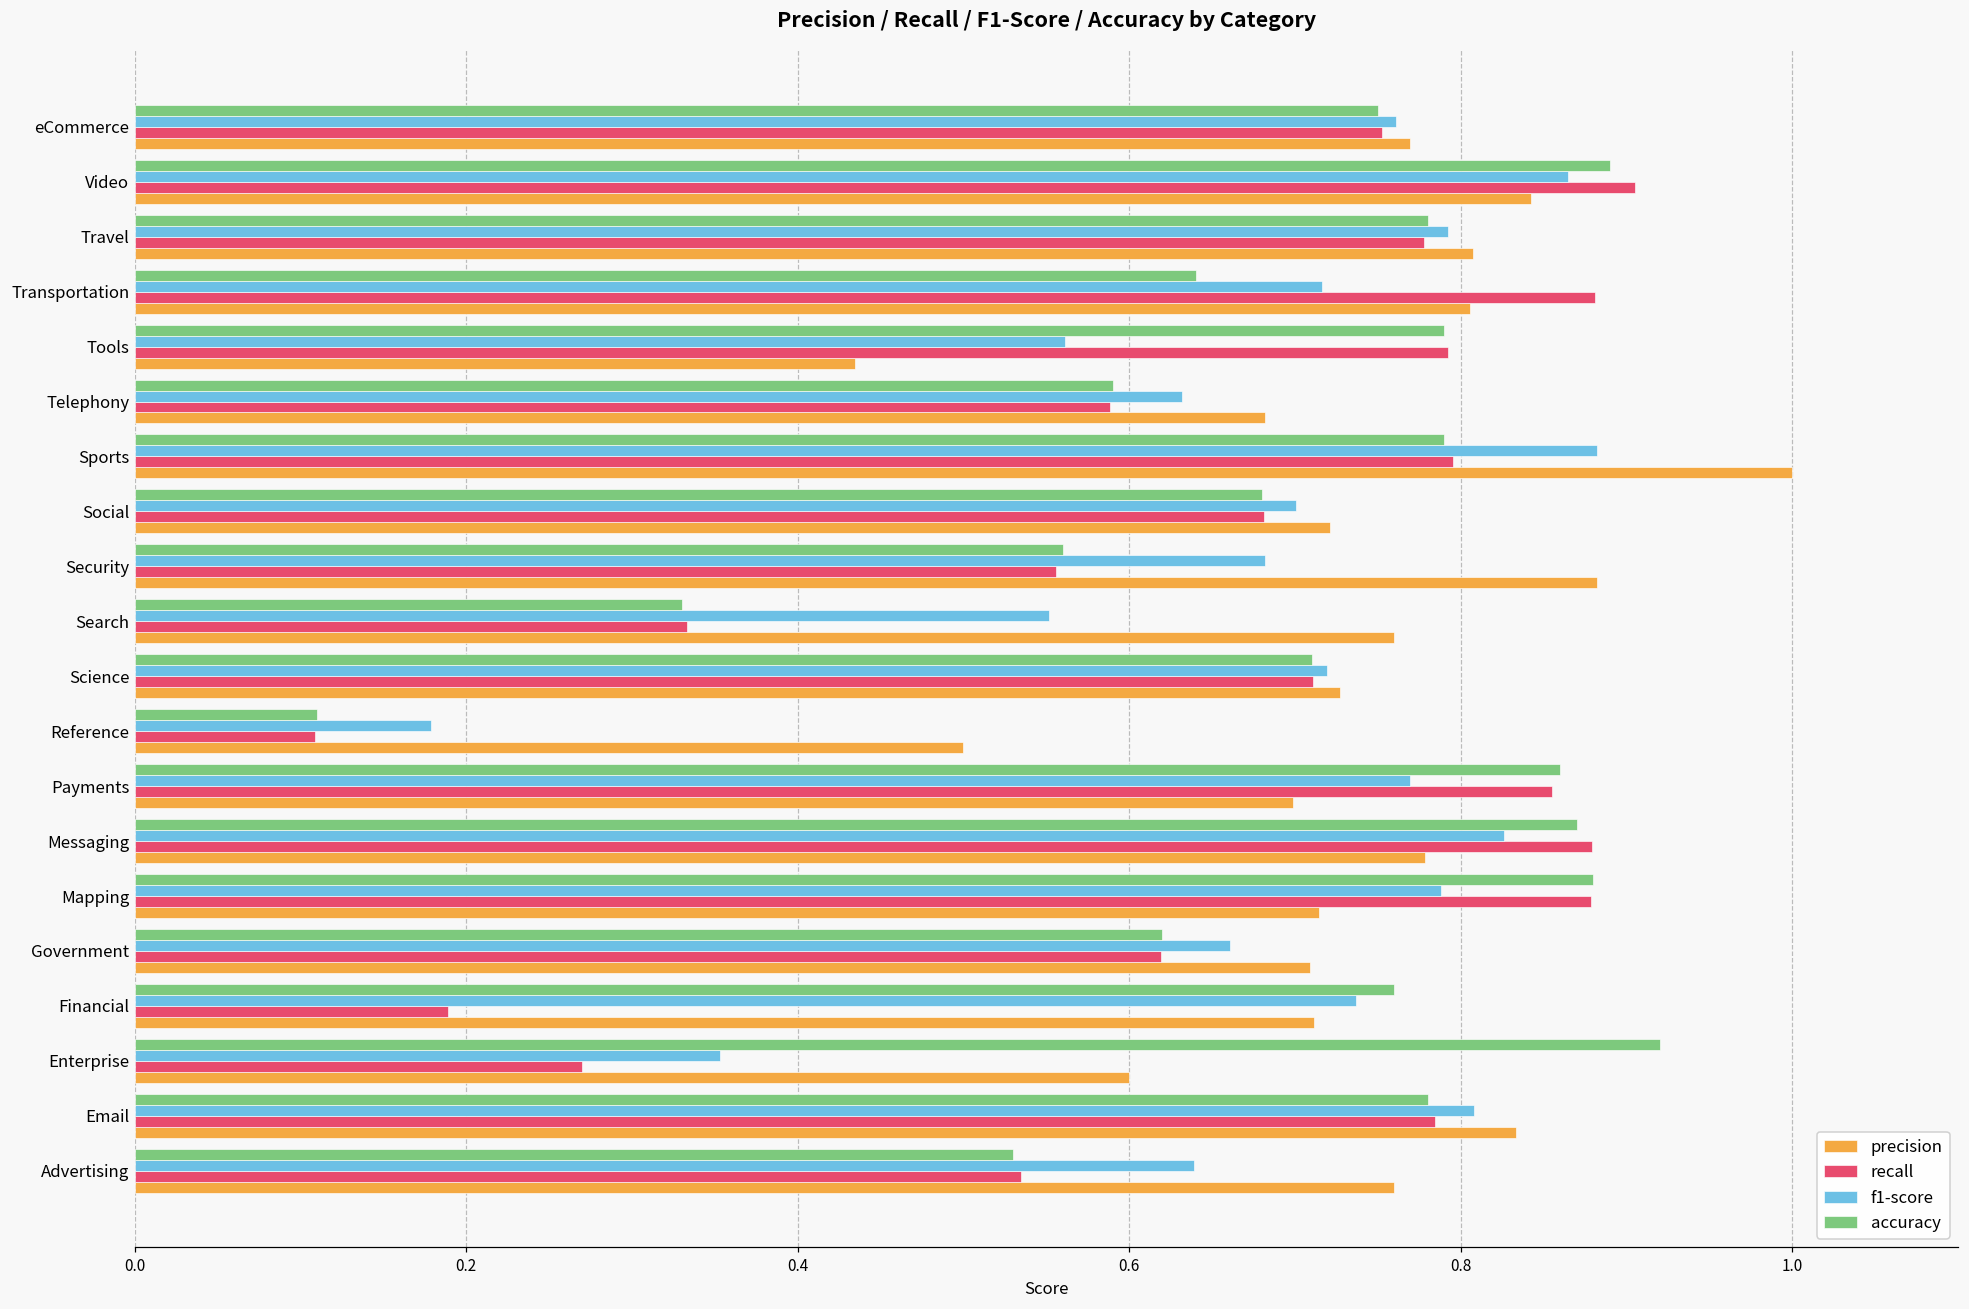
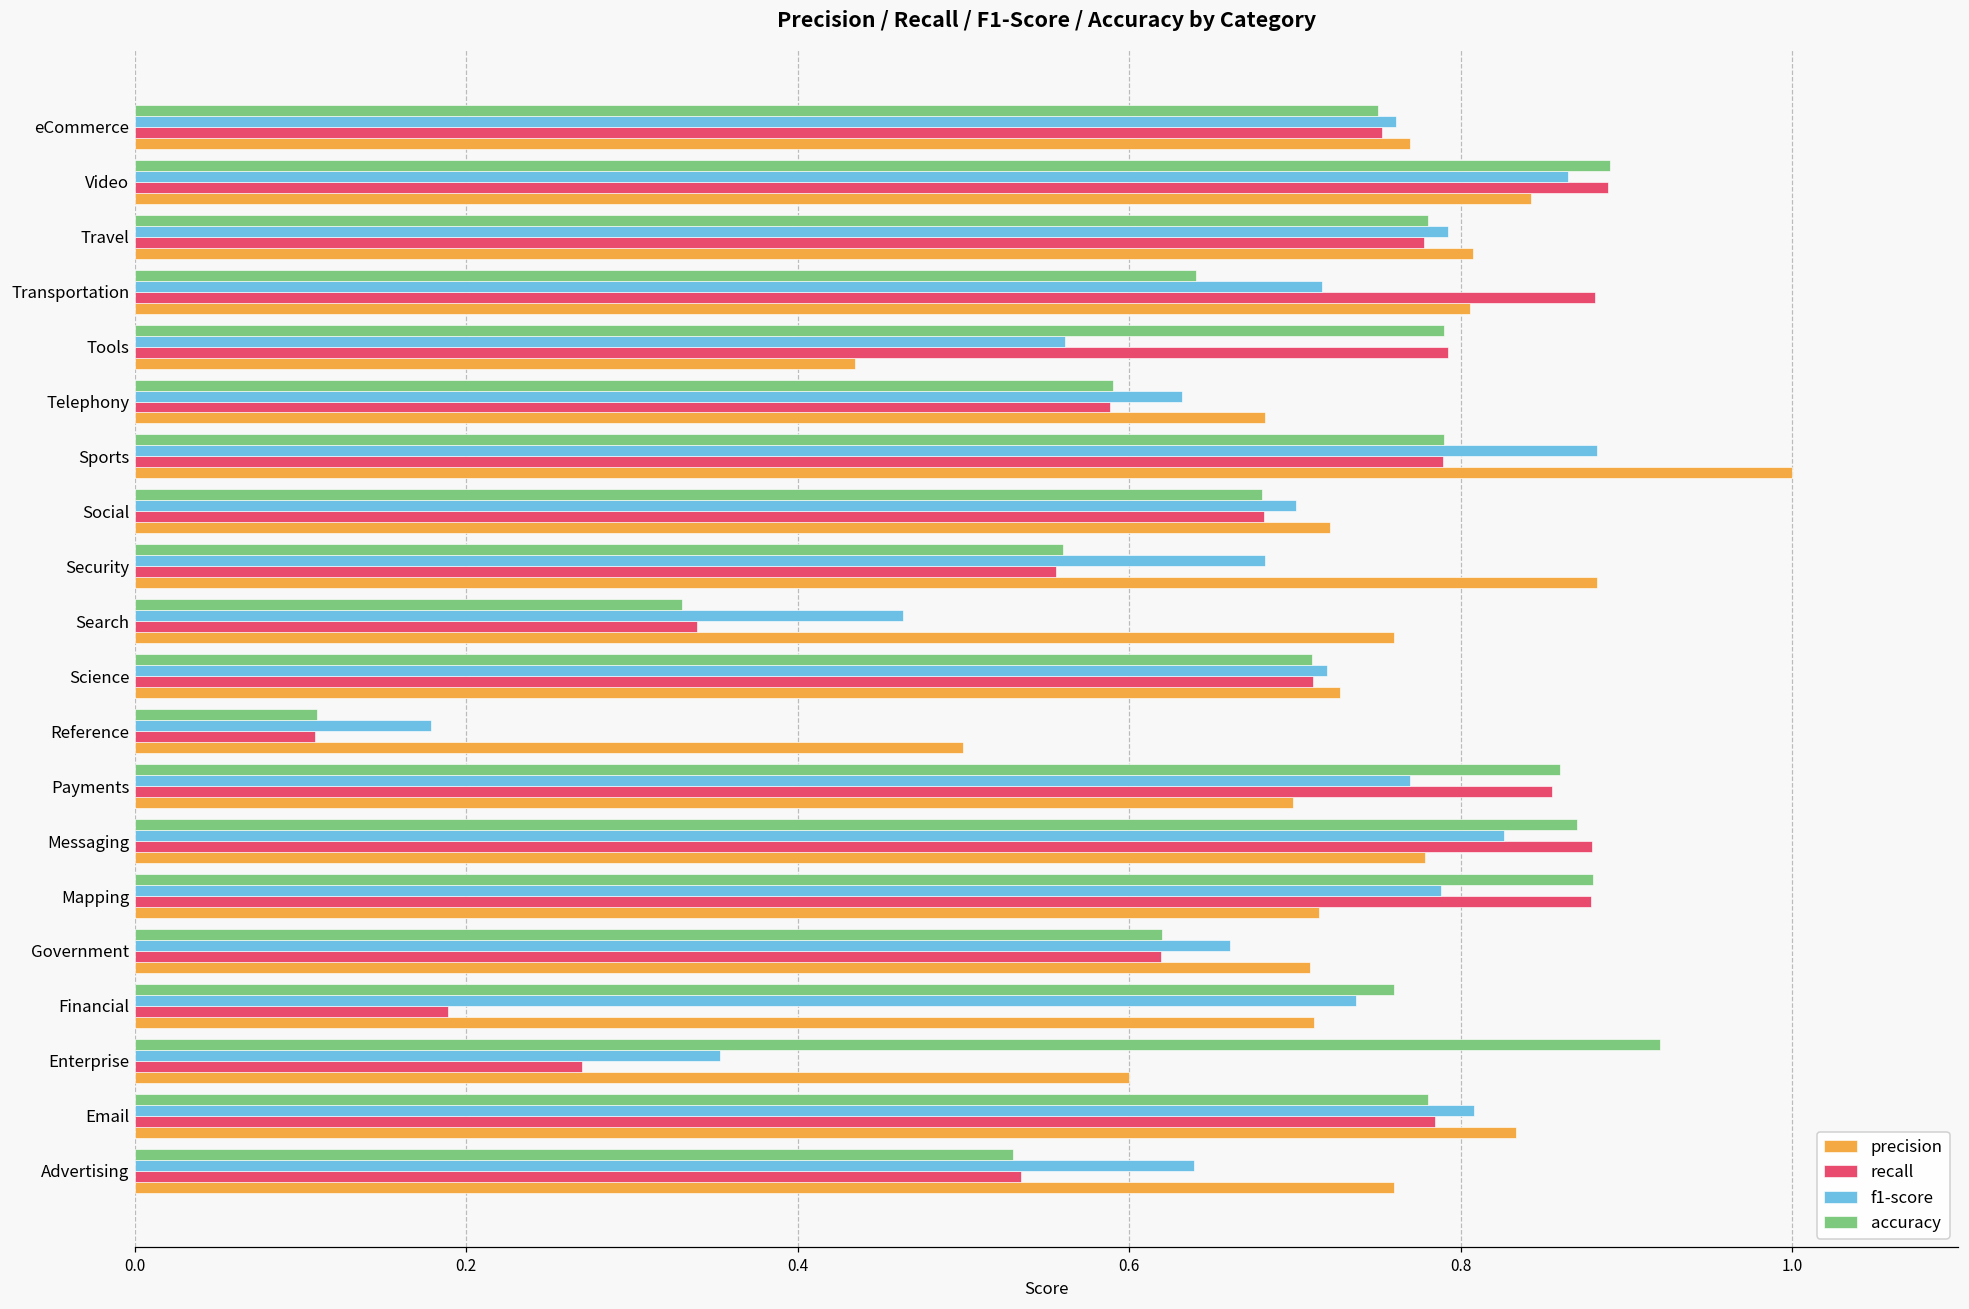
  {
    "precision": {
      "eCommerce": 0.769,
      "Video": 0.842,
      "Travel": 0.808,
      "Transportation": 0.806,
      "Tools": 0.434,
      "Telephony": 0.682,
      "Sports": 1.000,
      "Social": 0.721,
      "Security": 0.882,
      "Search": 0.760,
      "Science": 0.727,
      "Reference": 0.500,
      "Payments": 0.699,
      "Messaging": 0.779,
      "Mapping": 0.714,
      "Government": 0.709,
      "Financial": 0.712,
      "Enterprise": 0.600,
      "Email": 0.833,
      "Advertising": 0.760
    },
    "recall": {
      "eCommerce": 0.753,
-     "Video": 0.905,
+     "Video": 0.889,
      "Travel": 0.778,
      "Transportation": 0.881,
      "Tools": 0.792,
      "Telephony": 0.588,
-     "Sports": 0.795,
+     "Sports": 0.789,
      "Social": 0.681,
      "Security": 0.556,
-     "Search": 0.333,
+     "Search": 0.339,
      "Science": 0.711,
      "Reference": 0.109,
      "Payments": 0.855,
      "Messaging": 0.879,
      "Mapping": 0.878,
      "Government": 0.619,
      "Financial": 0.189,
      "Enterprise": 0.270,
      "Email": 0.784,
      "Advertising": 0.535
    },
    "f1-score": {
      "eCommerce": 0.761,
      "Video": 0.865,
      "Travel": 0.792,
      "Transportation": 0.716,
      "Tools": 0.561,
      "Telephony": 0.632,
      "Sports": 0.882,
      "Social": 0.701,
      "Security": 0.682,
-     "Search": 0.552,
+     "Search": 0.463,
      "Science": 0.719,
      "Reference": 0.179,
      "Payments": 0.769,
      "Messaging": 0.826,
      "Mapping": 0.788,
      "Government": 0.661,
      "Financial": 0.737,
      "Enterprise": 0.353,
      "Email": 0.808,
      "Advertising": 0.639
    },
    "accuracy": {
      "eCommerce": 0.750,
      "Video": 0.890,
      "Travel": 0.780,
      "Transportation": 0.640,
      "Tools": 0.790,
      "Telephony": 0.590,
      "Sports": 0.790,
      "Social": 0.680,
      "Security": 0.560,
      "Search": 0.330,
      "Science": 0.710,
      "Reference": 0.110,
      "Payments": 0.860,
      "Messaging": 0.870,
      "Mapping": 0.880,
      "Government": 0.620,
      "Financial": 0.760,
      "Enterprise": 0.920,
      "Email": 0.780,
      "Advertising": 0.530
    }
  }
